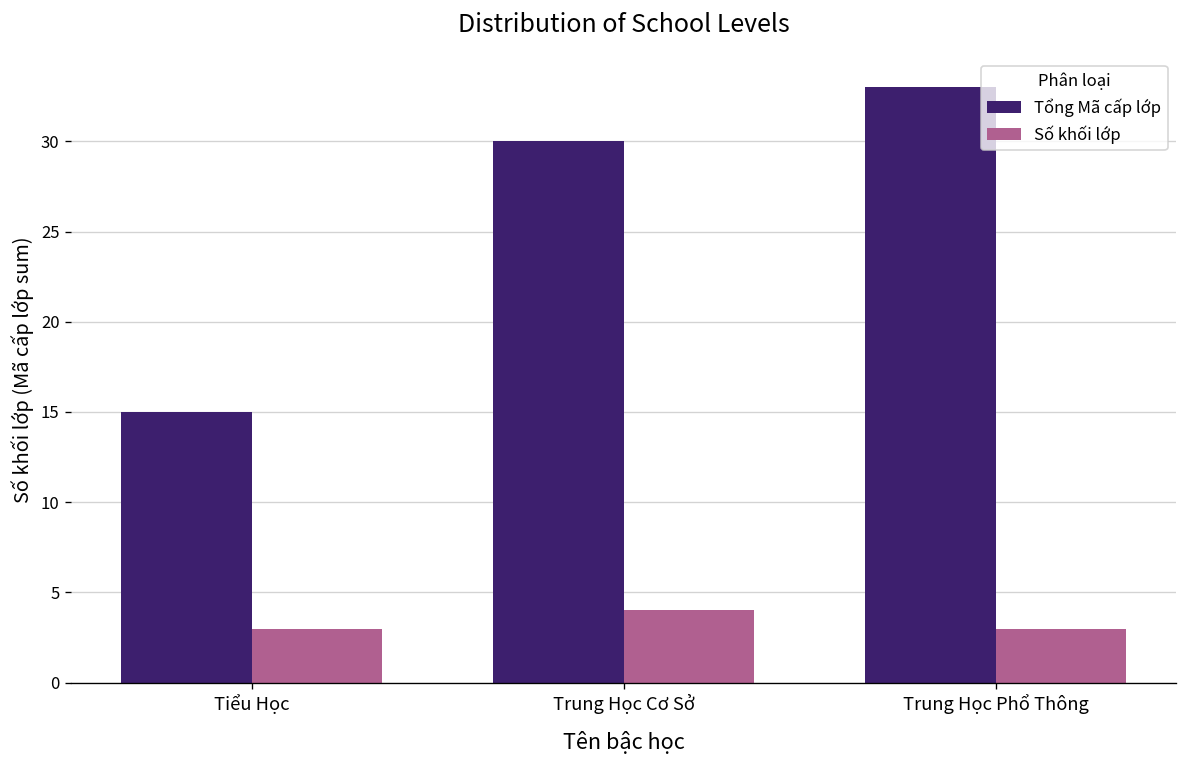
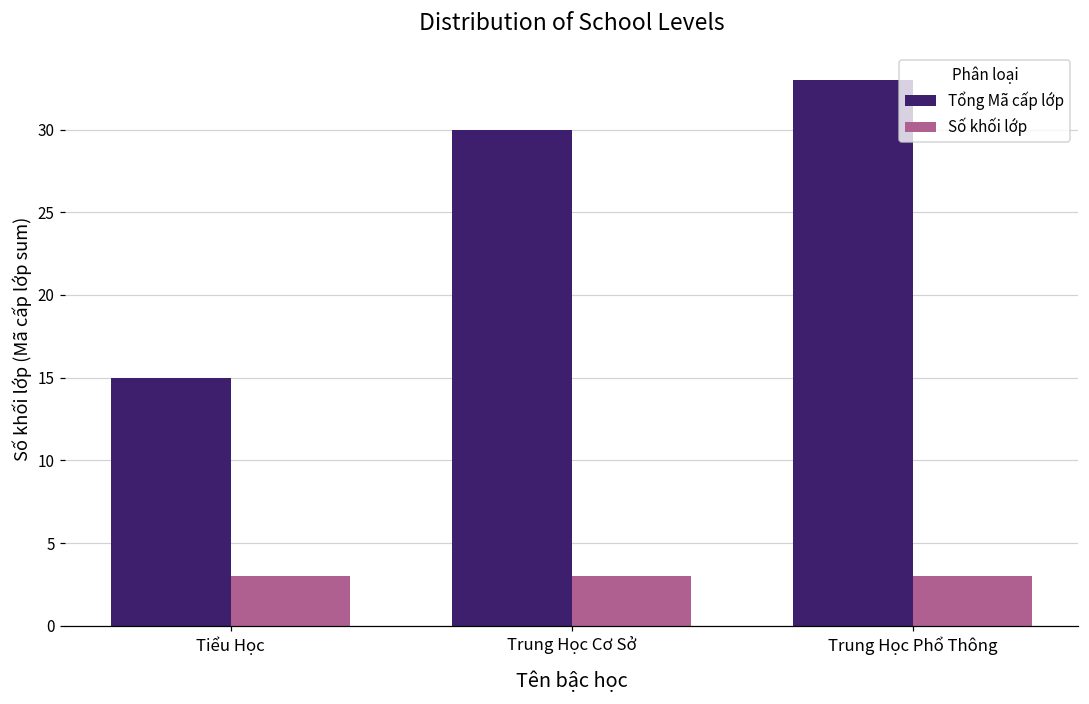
  {
    "Tổng Mã cấp lớp": {
      "Tiểu Học": 15,
      "Trung Học Cơ Sở": 30,
      "Trung Học Phổ Thông": 33
    },
    "Số khối lớp": {
      "Tiểu Học": 3,
-     "Trung Học Cơ Sở": 4,
+     "Trung Học Cơ Sở": 3,
      "Trung Học Phổ Thông": 3
    }
  }
